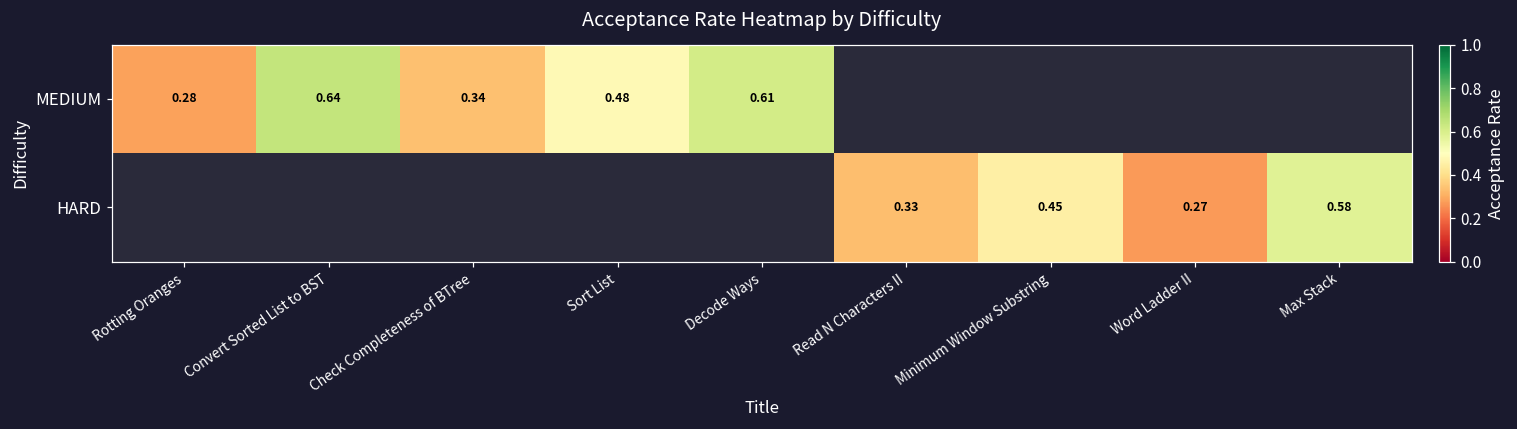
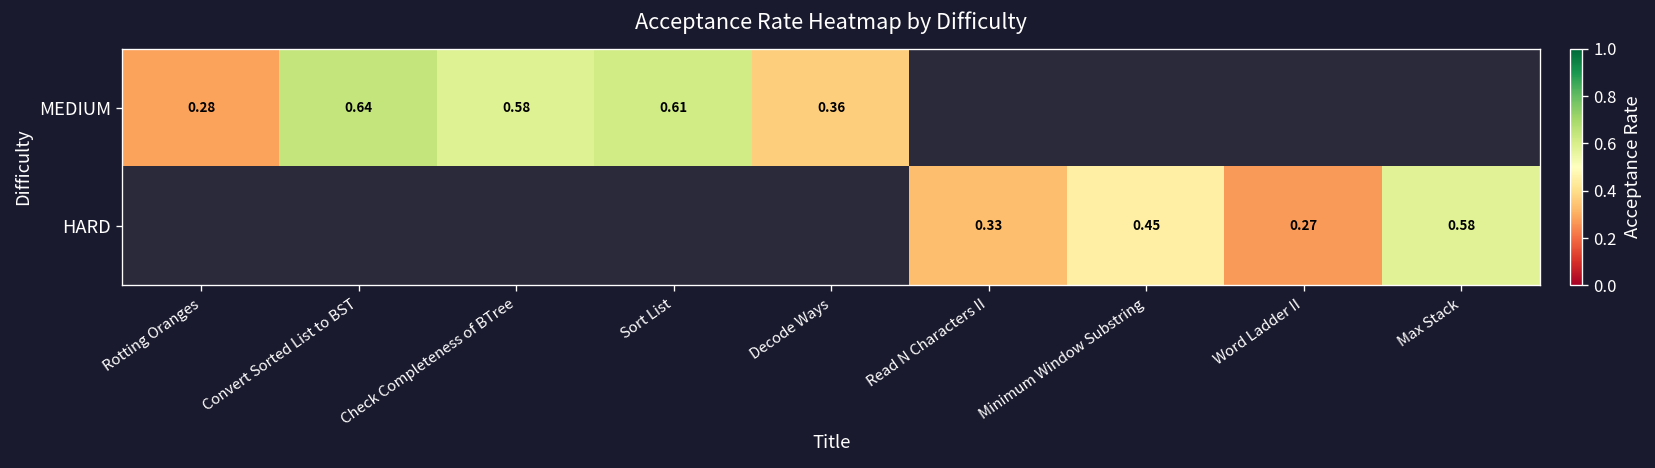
  {
    "MEDIUM": {
      "Rotting Oranges": 0.28,
      "Convert Sorted List to BST": 0.64,
-     "Check Completeness of BTree": 0.34,
-     "Sort List": 0.48,
-     "Decode Ways": 0.61
+     "Check Completeness of BTree": 0.58,
+     "Sort List": 0.61,
+     "Decode Ways": 0.36
    },
    "HARD": {
      "Read N Characters II": 0.33,
      "Minimum Window Substring": 0.45,
      "Word Ladder II": 0.27,
      "Max Stack": 0.58
    }
  }
